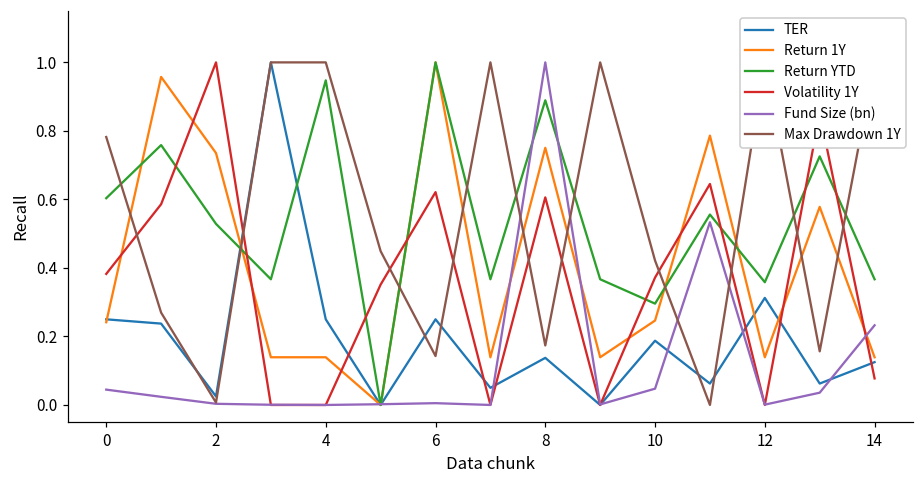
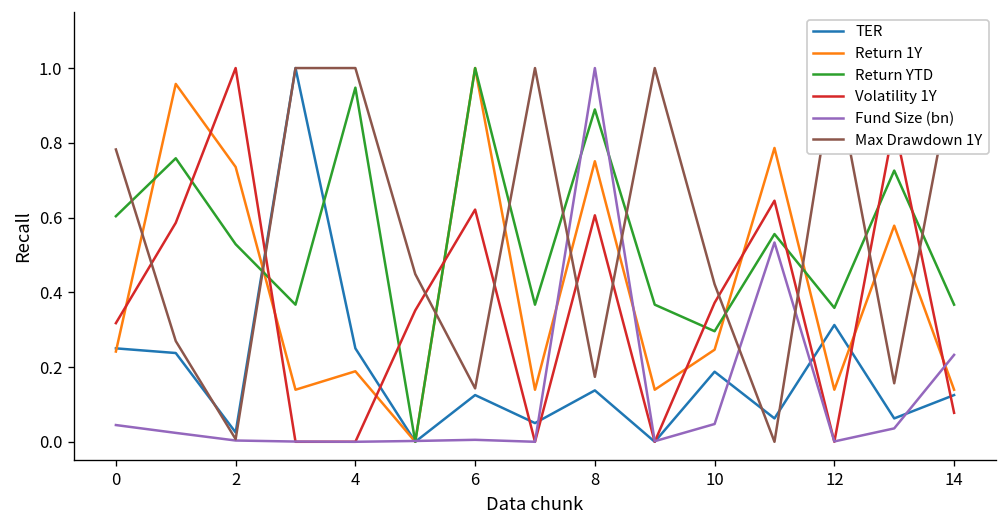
  {
    "TER": {
      "0": 0.25,
      "2": 0.02,
      "4": 0.25,
-     "6": 0.25,
+     "6": 0.13,
      "8": 0.14,
      "10": 0.19,
      "12": 0.31,
      "14": 0.13
    },
    "Return 1Y": {
      "0": 0.24,
      "2": 0.74,
-     "4": 0.14,
+     "4": 0.19,
      "8": 0.75,
      "10": 0.25,
      "12": 0.14,
      "14": 0.14
    },
    "Return YTD": {
      "0": 0.60,
      "2": 0.53,
      "4": 0.95,
      "8": 0.89,
      "10": 0.30,
      "12": 0.36,
      "14": 0.37
    },
    "Volatility 1Y": {
-     "0": 0.38,
+     "0": 0.32,
      "2": 1.00,
      "6": 0.62,
      "8": 0.61,
      "10": 0.37,
      "14": 0.08
    },
    "Fund Size (bn)": {
      "0": 0.04,
      "6": 0.01,
      "8": 1.00,
      "10": 0.05,
      "14": 0.23
    },
    "Max Drawdown 1Y": {
      "0": 0.78,
      "4": 1.00,
      "6": 0.14,
      "8": 0.17,
      "10": 0.42
    }
  }
